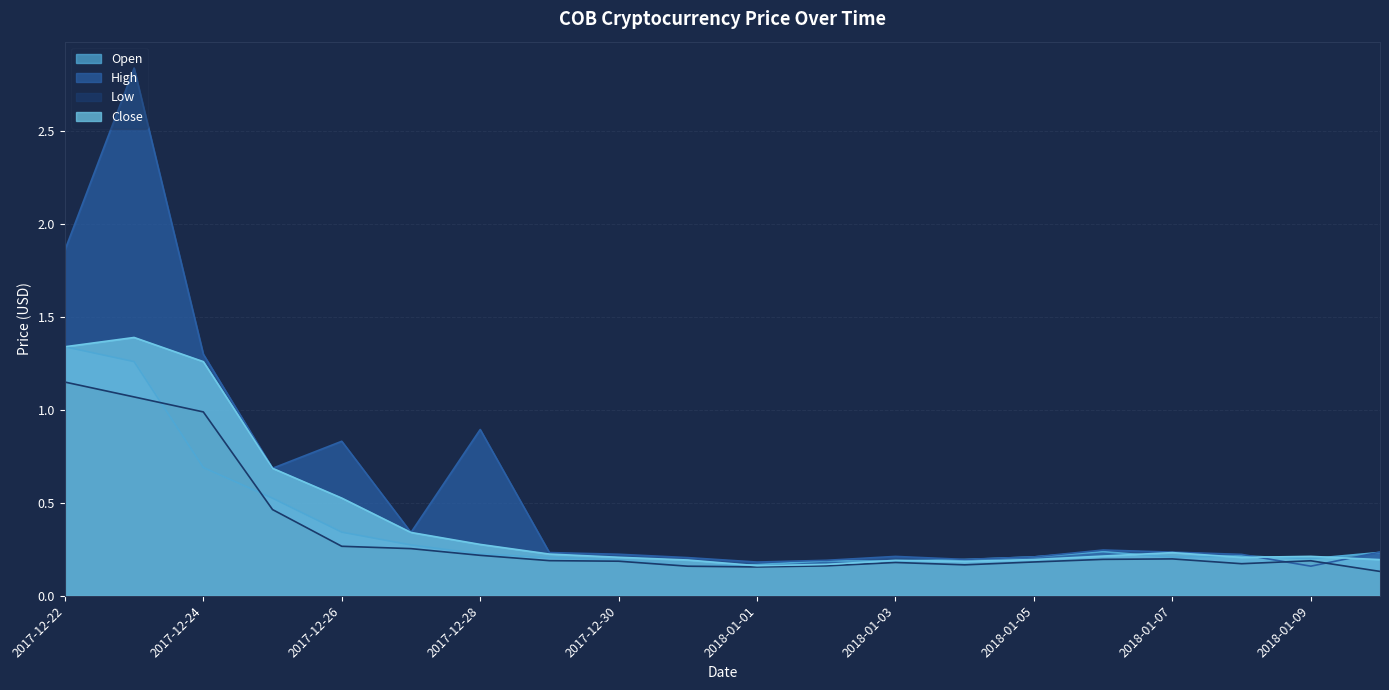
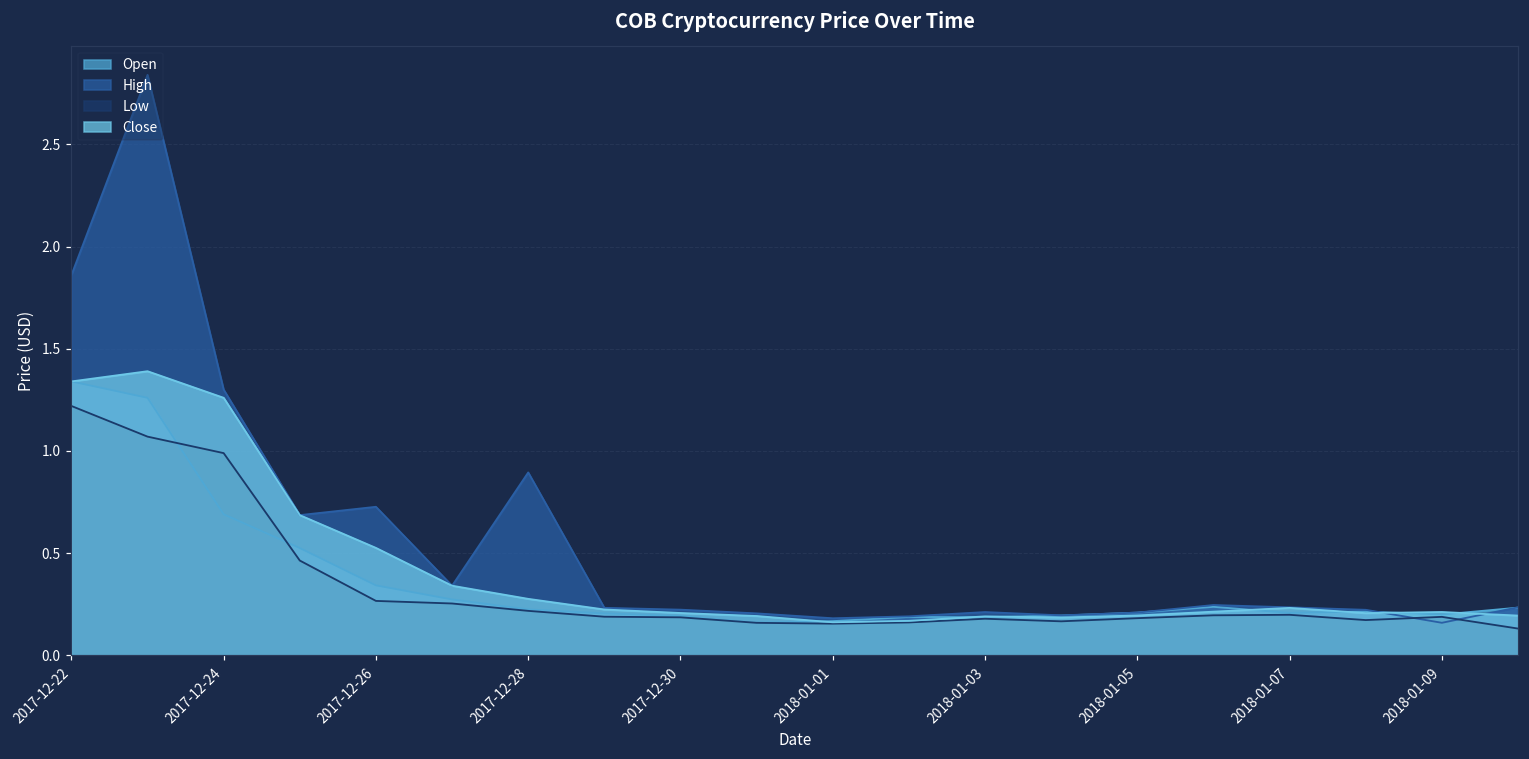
  {
    "High": {
      "2017-12-22": 1.86,
      "2017-12-24": 1.30,
-     "2017-12-26": 0.83,
+     "2017-12-26": 0.73,
      "2017-12-28": 0.89,
      "2017-12-30": 0.22,
      "2018-01-01": 0.18,
      "2018-01-03": 0.21,
      "2018-01-09": 0.16
    },
    "Low": {
-     "2017-12-22": 1.15,
+     "2017-12-22": 1.22,
      "2017-12-24": 0.99,
      "2017-12-26": 0.27
    }
  }
